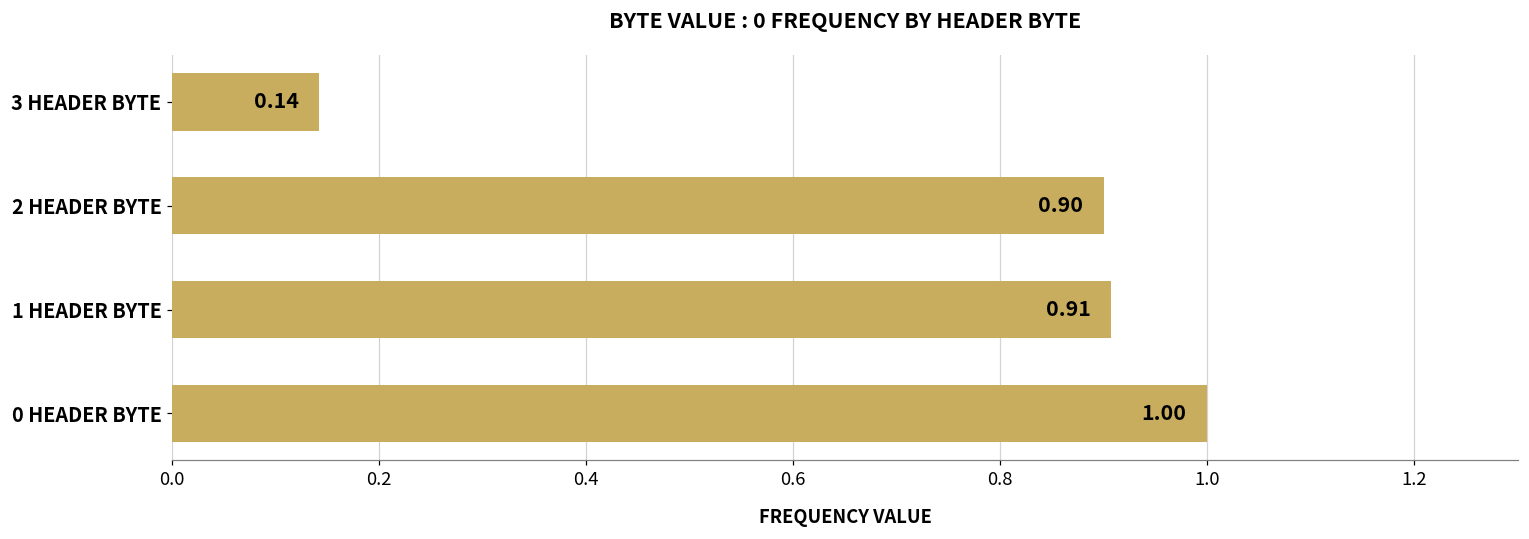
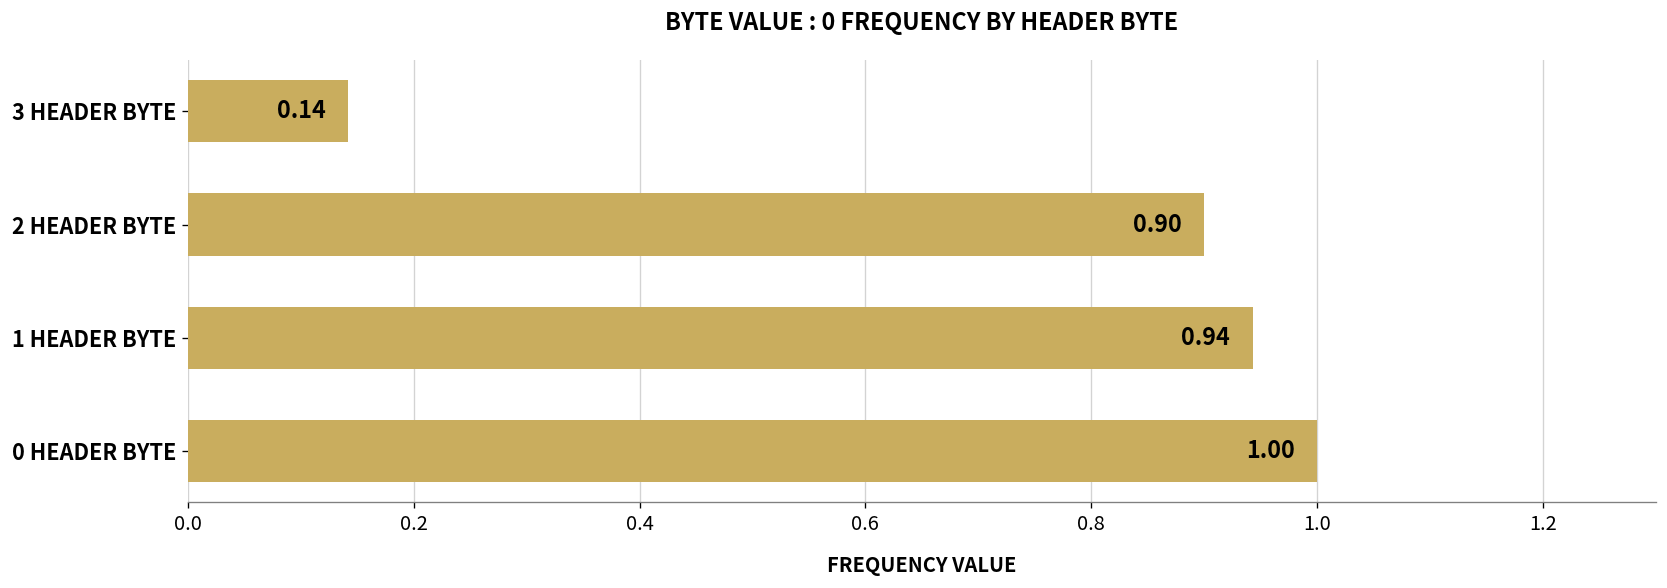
  {
    "3 HEADER BYTE": 0.14,
    "2 HEADER BYTE": 0.90,
-   "1 HEADER BYTE": 0.91,
+   "1 HEADER BYTE": 0.94,
    "0 HEADER BYTE": 1.00
  }
